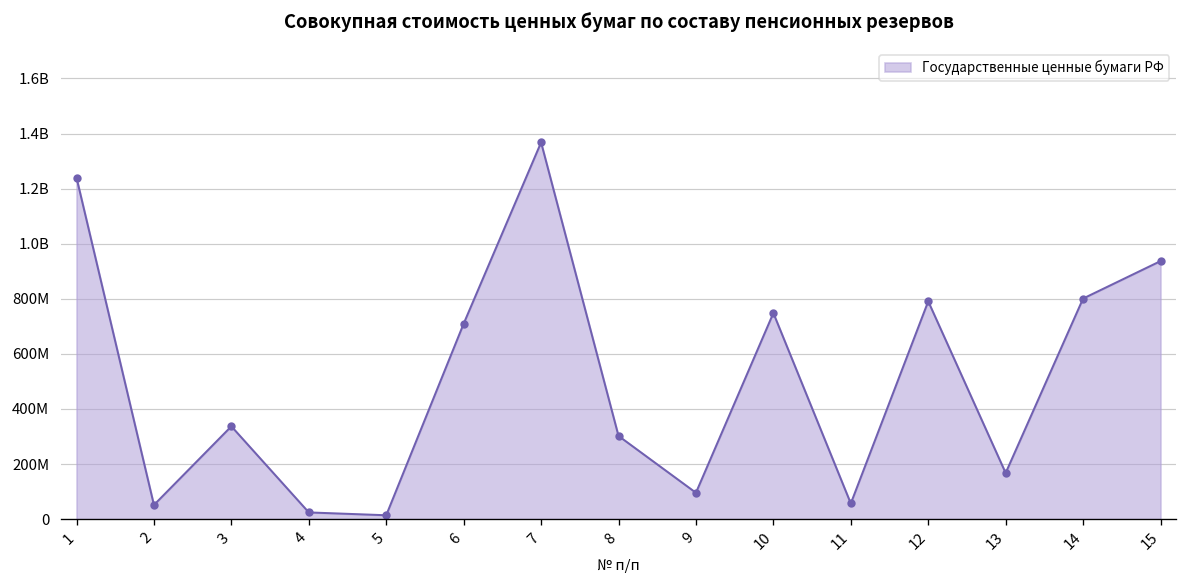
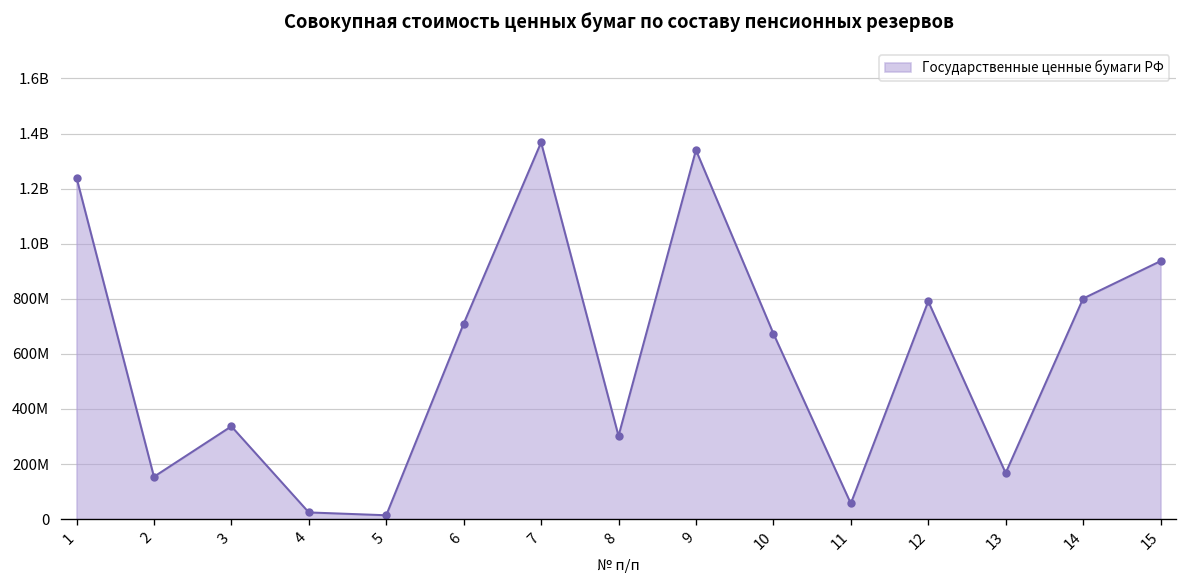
  {
    "1": 1240000000,
-   "2": 50000000,
+   "2": 150000000,
    "3": 340000000,
    "4": 20000000,
    "5": 10000000,
    "6": 710000000,
    "7": 1370000000,
    "8": 300000000,
-   "9": 100000000,
-   "10": 750000000,
+   "9": 1340000000,
+   "10": 670000000,
    "11": 60000000,
    "12": 790000000,
    "13": 170000000,
    "14": 800000000,
    "15": 940000000
  }
